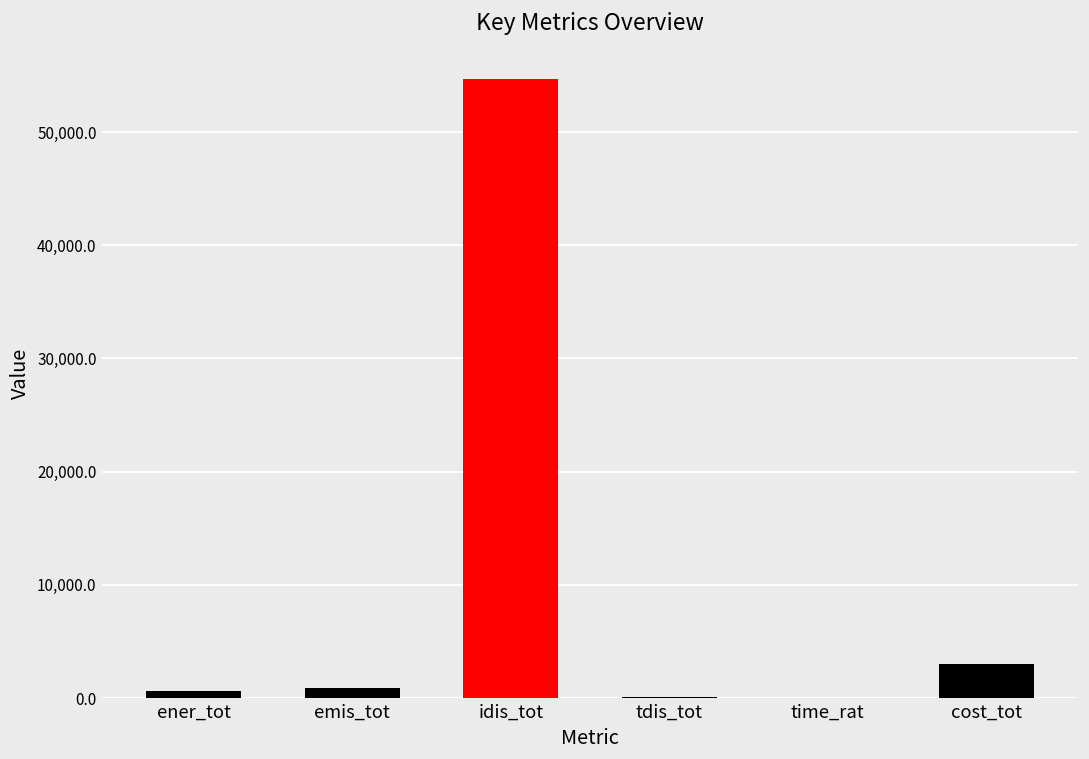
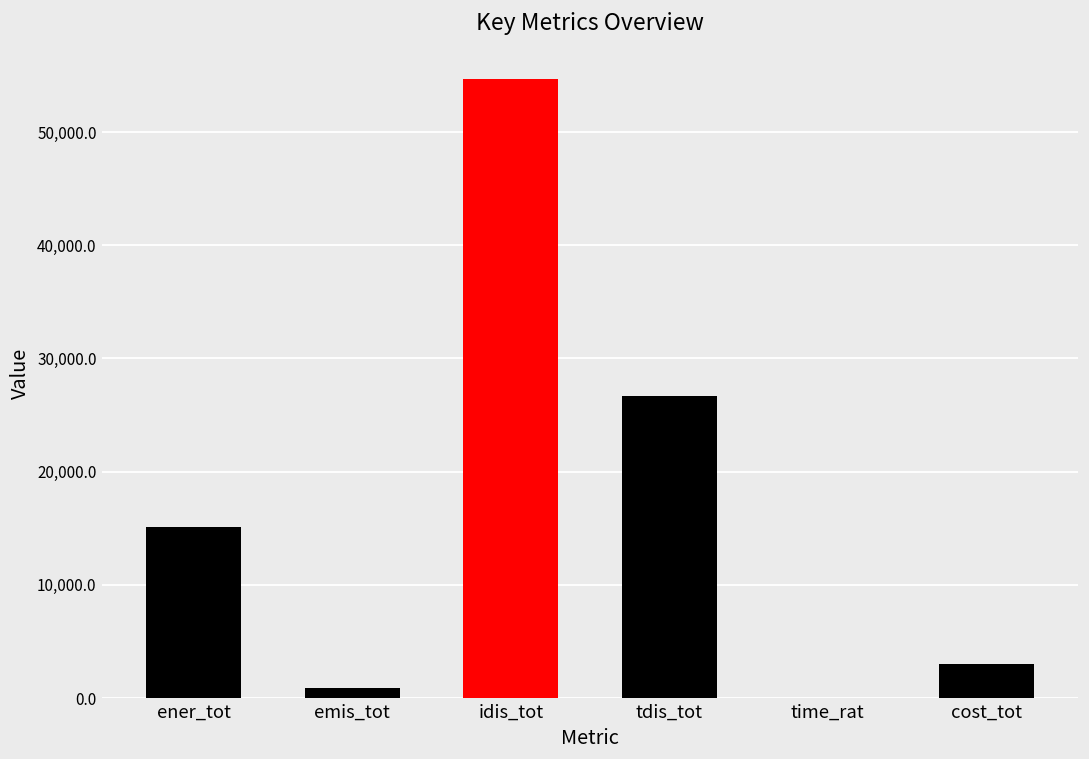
  {
-   "ener_tot": "700",
+   "ener_tot": "15,100",
    "emis_tot": "900",
    "idis_tot": "54,700",
-   "tdis_tot": "100",
+   "tdis_tot": "26,700",
    "cost_tot": "3,000"
  }
